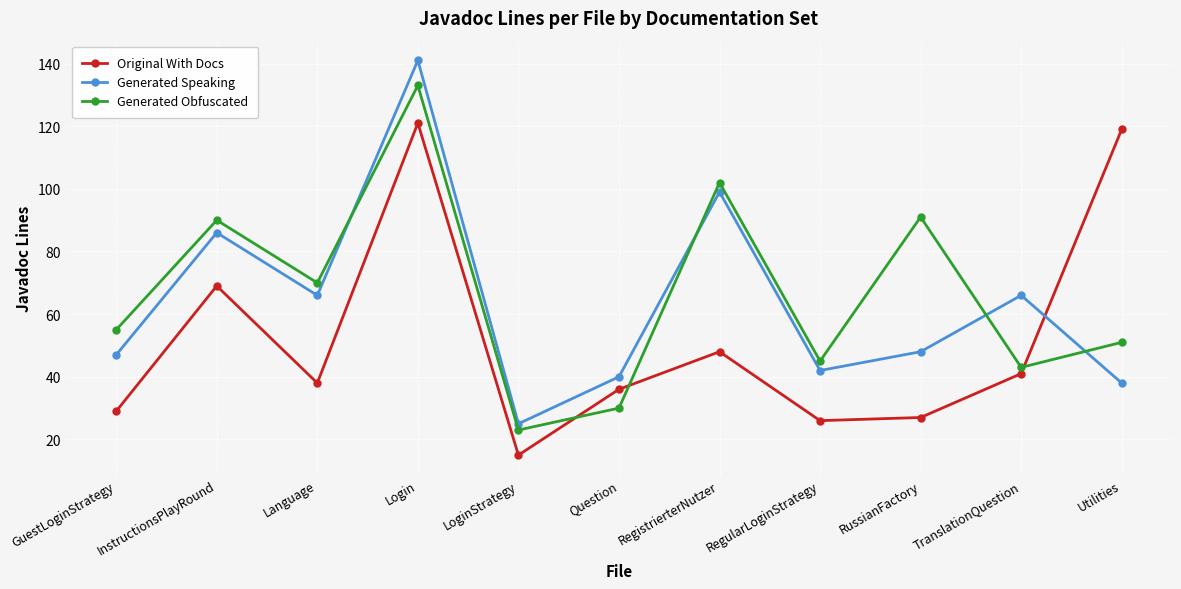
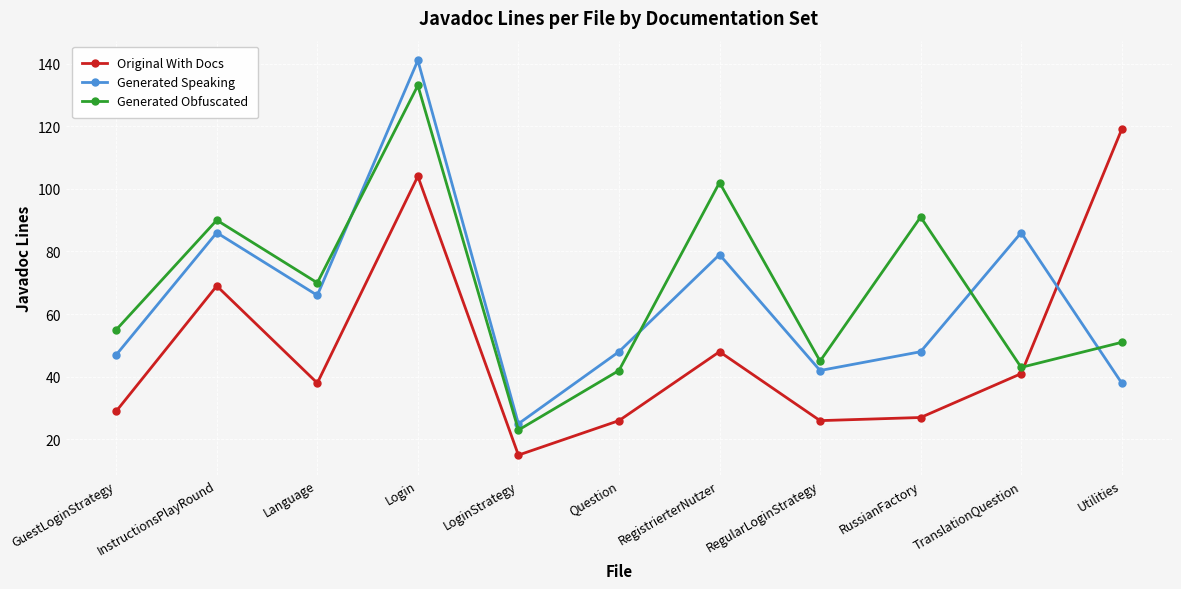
  {
    "Original With Docs": {
      "GuestLoginStrategy": 29,
      "InstructionsPlayRound": 69,
      "Language": 38,
-     "Login": 121,
+     "Login": 104,
      "LoginStrategy": 15,
-     "Question": 36,
+     "Question": 26,
      "RegistrierterNutzer": 48,
      "RegularLoginStrategy": 26,
      "RussianFactory": 27,
      "TranslationQuestion": 41,
      "Utilities": 119
    },
    "Generated Speaking": {
      "GuestLoginStrategy": 47,
      "InstructionsPlayRound": 86,
      "Language": 66,
      "Login": 141,
      "LoginStrategy": 25,
-     "Question": 40,
-     "RegistrierterNutzer": 99,
+     "Question": 48,
+     "RegistrierterNutzer": 79,
      "RegularLoginStrategy": 42,
      "RussianFactory": 48,
-     "TranslationQuestion": 66,
+     "TranslationQuestion": 86,
      "Utilities": 38
    },
    "Generated Obfuscated": {
      "GuestLoginStrategy": 55,
      "InstructionsPlayRound": 90,
      "Language": 70,
      "Login": 133,
      "LoginStrategy": 23,
-     "Question": 30,
+     "Question": 42,
      "RegistrierterNutzer": 102,
      "RegularLoginStrategy": 45,
      "RussianFactory": 91,
      "TranslationQuestion": 43,
      "Utilities": 51
    }
  }
